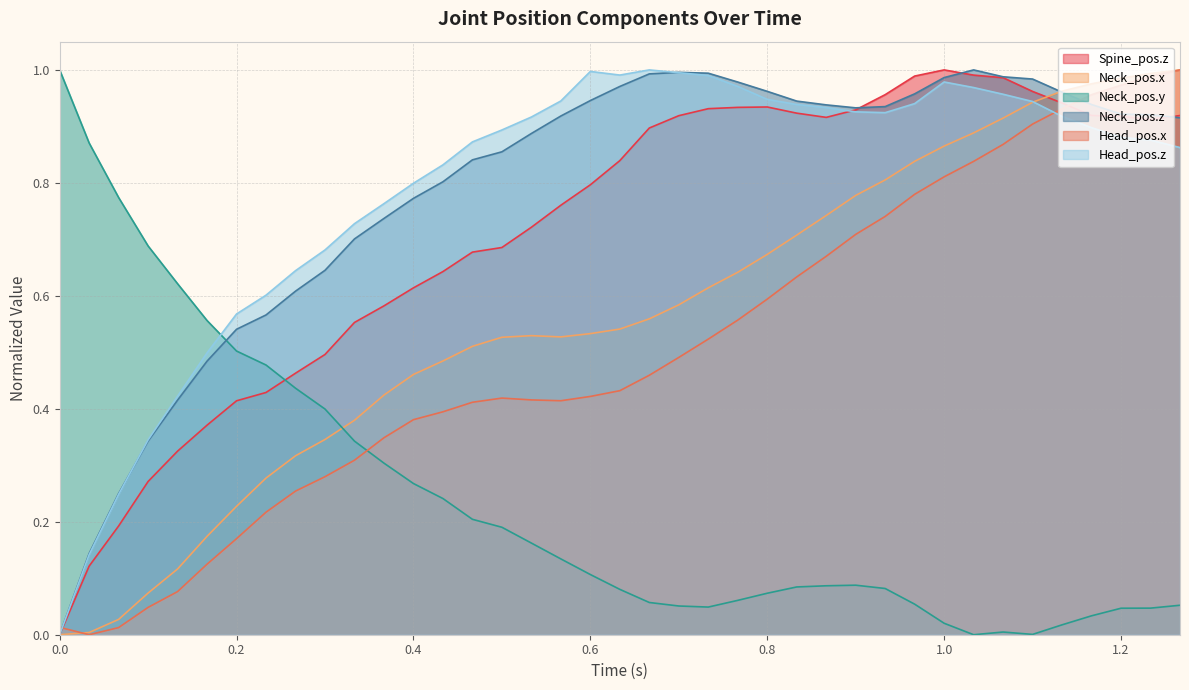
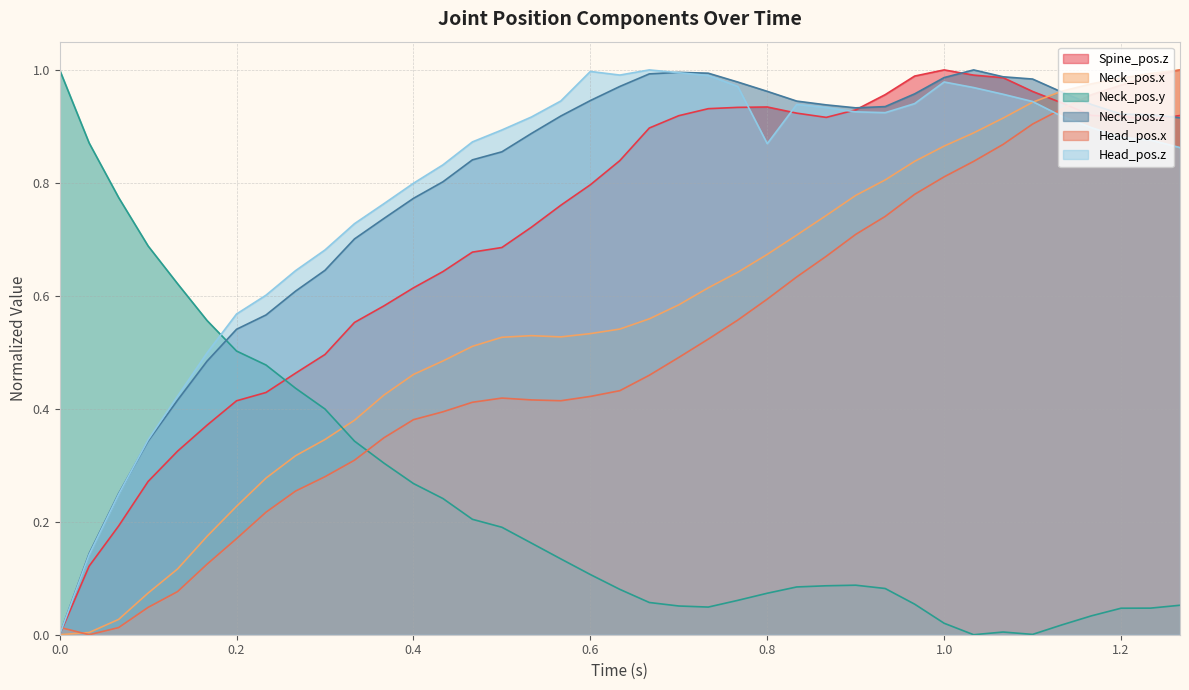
  {
    "Head_pos.z": {
      "0.2": 0.57,
      "0.4": 0.80,
      "0.6": 1.00,
-     "0.8": 0.95,
+     "0.8": 0.87,
      "1.0": 0.98
    }
  }
